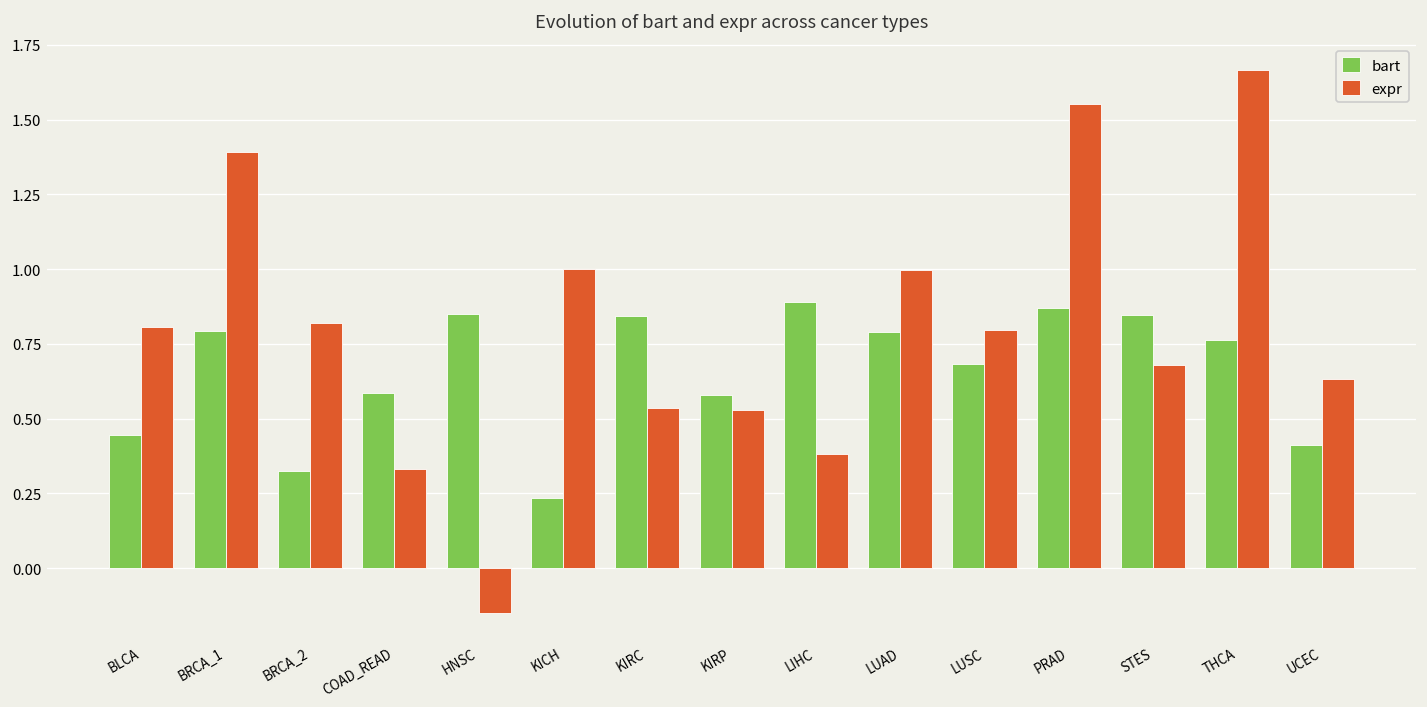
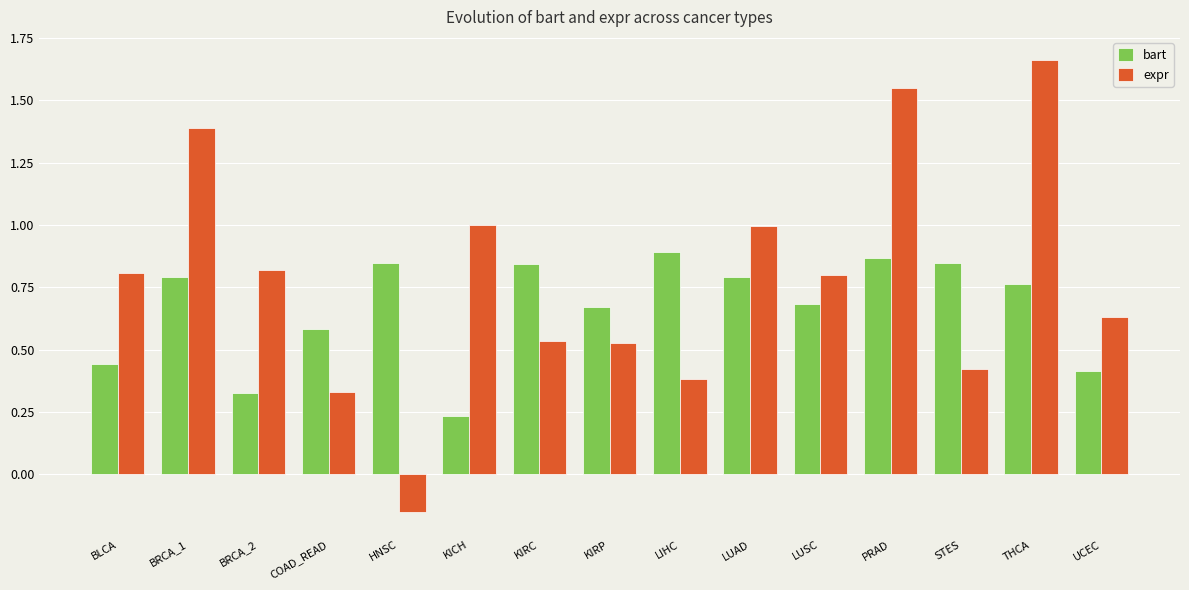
  {
    "bart": {
      "BLCA": 0.44,
      "BRCA_1": 0.79,
      "BRCA_2": 0.33,
      "COAD_READ": 0.59,
      "HNSC": 0.85,
      "KICH": 0.24,
      "KIRC": 0.84,
-     "KIRP": 0.58,
+     "KIRP": 0.67,
      "LIHC": 0.89,
      "LUAD": 0.79,
      "LUSC": 0.68,
      "PRAD": 0.87,
      "STES": 0.85,
      "THCA": 0.76,
      "UCEC": 0.41
    },
    "expr": {
      "BLCA": 0.81,
      "BRCA_1": 1.39,
      "BRCA_2": 0.82,
      "COAD_READ": 0.33,
      "HNSC": -0.15,
      "KICH": 1.00,
      "KIRC": 0.53,
      "KIRP": 0.53,
      "LIHC": 0.38,
      "LUAD": 1.00,
      "LUSC": 0.80,
      "PRAD": 1.55,
-     "STES": 0.68,
+     "STES": 0.42,
      "THCA": 1.66,
      "UCEC": 0.63
    }
  }
